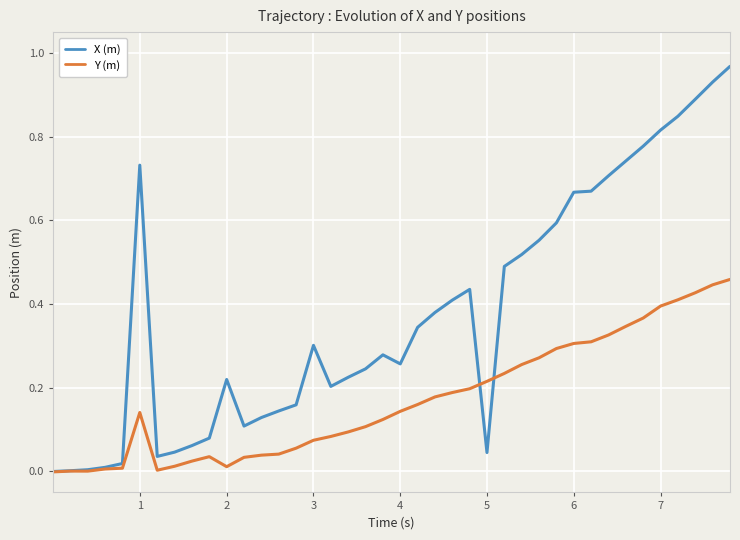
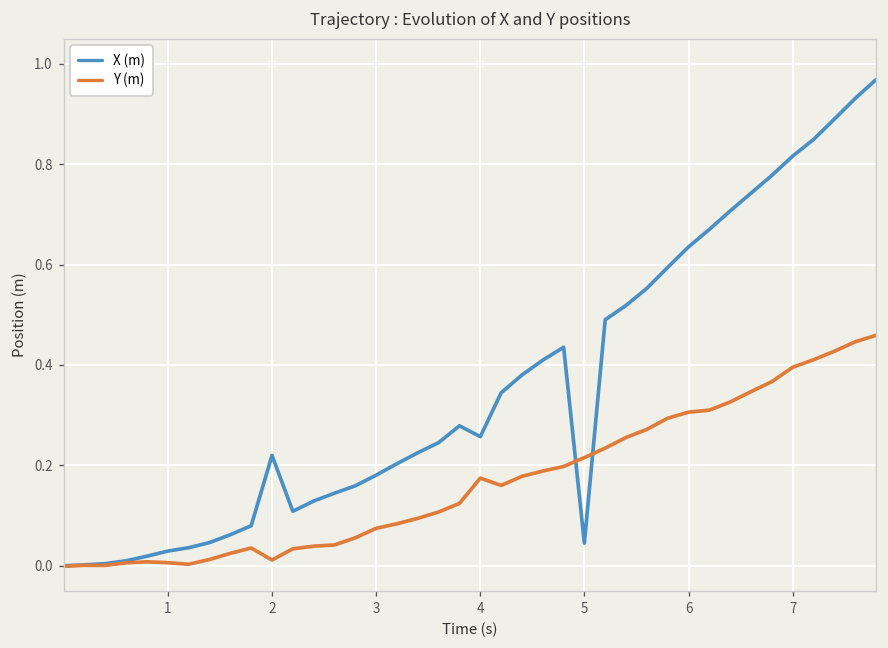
  {
    "X (m)": {
-     "1": 0.73,
+     "1": 0.03,
      "2": 0.22,
-     "3": 0.30,
+     "3": 0.18,
      "4": 0.26,
      "5": 0.05,
-     "6": 0.67,
+     "6": 0.64,
      "7": 0.82
    },
    "Y (m)": {
-     "1": 0.14,
+     "1": 0.01,
      "2": 0.01,
      "3": 0.07,
-     "4": 0.14,
+     "4": 0.17,
      "5": 0.22,
      "6": 0.31,
      "7": 0.40
    }
  }
